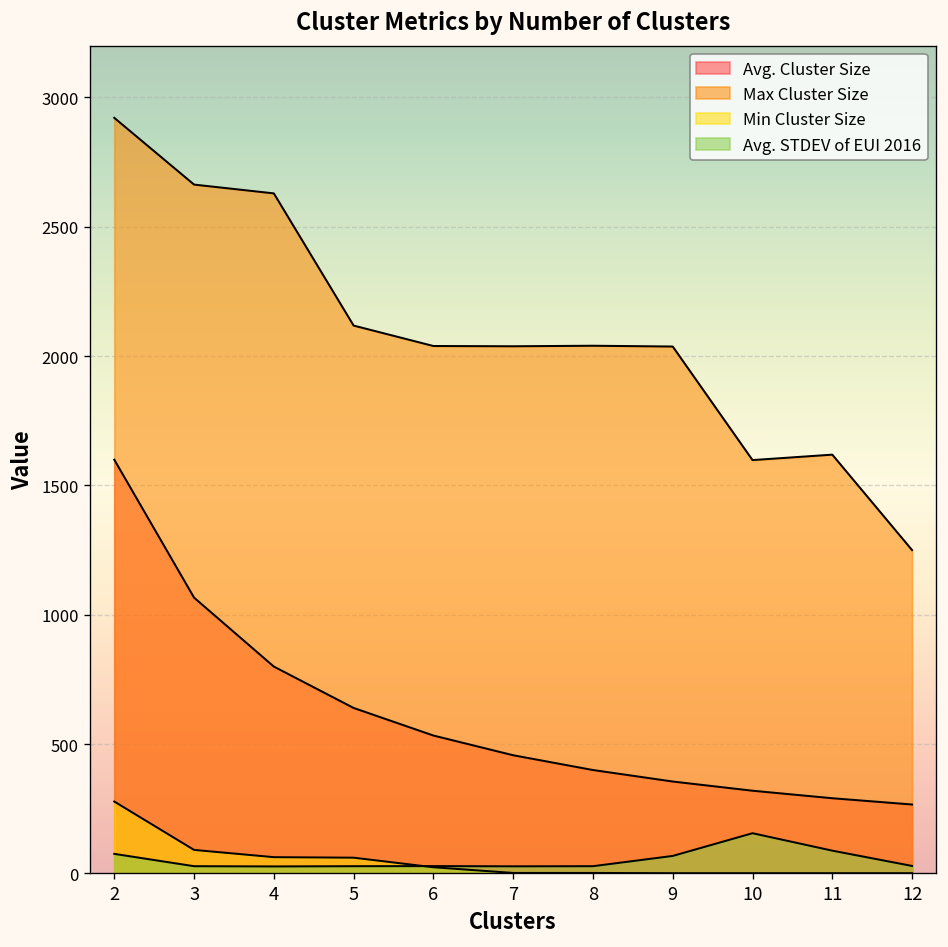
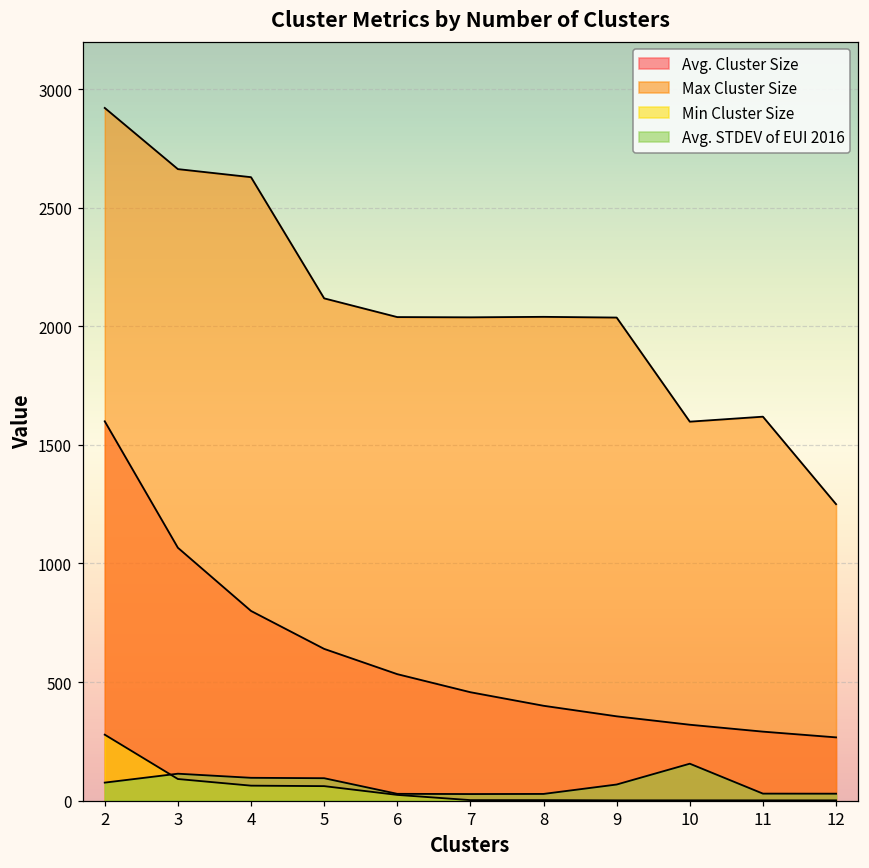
  {
    "Avg. Cluster Size": {
      "2": 1600,
      "3": 1070,
      "4": 800,
      "5": 640,
      "6": 530,
      "7": 460,
      "8": 400,
      "9": 360,
      "10": 320,
      "11": 290,
      "12": 270
    },
    "Max Cluster Size": {
      "2": 2920,
      "3": 2660,
      "4": 2630,
      "5": 2120,
      "6": 2040,
      "7": 2040,
      "8": 2040,
      "9": 2040,
      "10": 1600,
      "11": 1620,
      "12": 1250
    },
    "Min Cluster Size": {
      "2": 280,
      "3": 90,
      "4": 60,
      "5": 60,
      "7": 0,
      "8": 0,
      "9": 0,
      "10": 0,
      "11": 0,
      "12": 0
    },
    "Avg. STDEV of EUI 2016": {
      "2": 80,
-     "3": 30,
-     "4": 30,
-     "5": 30,
+     "3": 110,
+     "4": 100,
+     "5": 90,
      "7": 30,
      "8": 30,
      "9": 70,
      "10": 160,
-     "11": 90,
+     "11": 30,
      "12": 30
    }
  }
